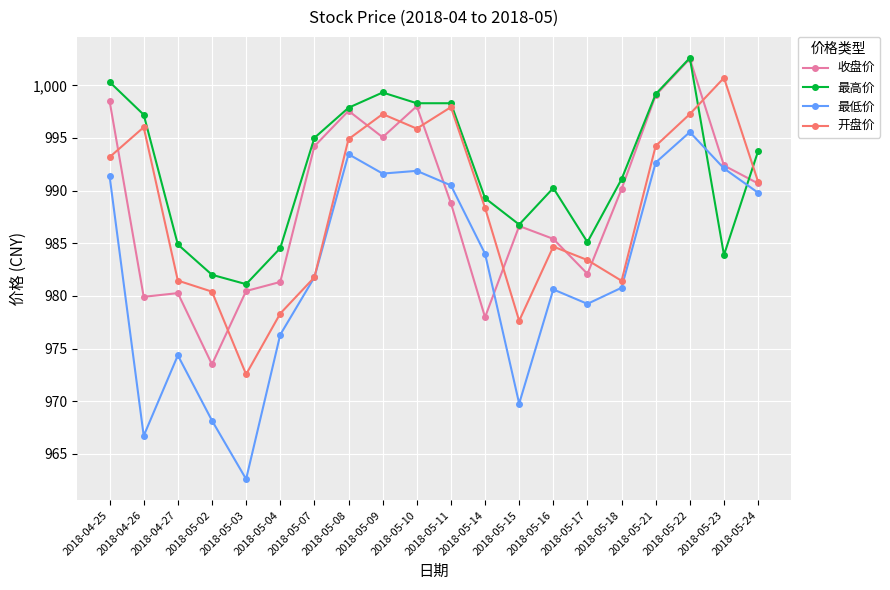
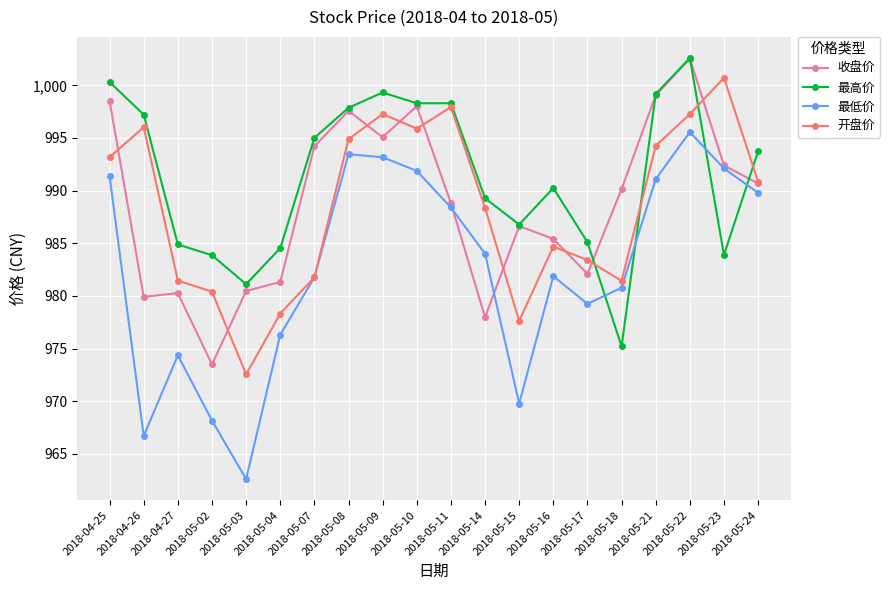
  {
    "最高价": {
      "2018-04-25": "1,000.3",
      "2018-04-26": "997.2",
      "2018-04-27": "984.9",
-     "2018-05-02": "982.0",
+     "2018-05-02": "983.9",
      "2018-05-03": "981.1",
      "2018-05-04": "984.5",
      "2018-05-07": "995.0",
      "2018-05-08": "997.9",
      "2018-05-09": "999.3",
      "2018-05-10": "998.3",
      "2018-05-11": "998.3",
      "2018-05-14": "989.3",
      "2018-05-16": "990.3",
      "2018-05-17": "985.1",
-     "2018-05-18": "991.1",
+     "2018-05-18": "975.2",
      "2018-05-23": "983.9",
      "2018-05-24": "993.8"
    },
    "最低价": {
      "2018-04-25": "991.4",
      "2018-04-26": "966.7",
      "2018-04-27": "974.4",
      "2018-05-02": "968.2",
      "2018-05-03": "962.6",
      "2018-05-04": "976.3",
      "2018-05-08": "993.5",
-     "2018-05-09": "991.6",
+     "2018-05-09": "993.2",
      "2018-05-10": "991.9",
-     "2018-05-11": "990.5",
+     "2018-05-11": "988.4",
      "2018-05-14": "984.0",
      "2018-05-15": "969.8",
-     "2018-05-16": "980.6",
+     "2018-05-16": "981.9",
      "2018-05-17": "979.3",
      "2018-05-18": "980.8",
-     "2018-05-21": "992.7",
+     "2018-05-21": "991.1",
      "2018-05-22": "995.6",
      "2018-05-23": "992.1",
      "2018-05-24": "989.8"
    }
  }
